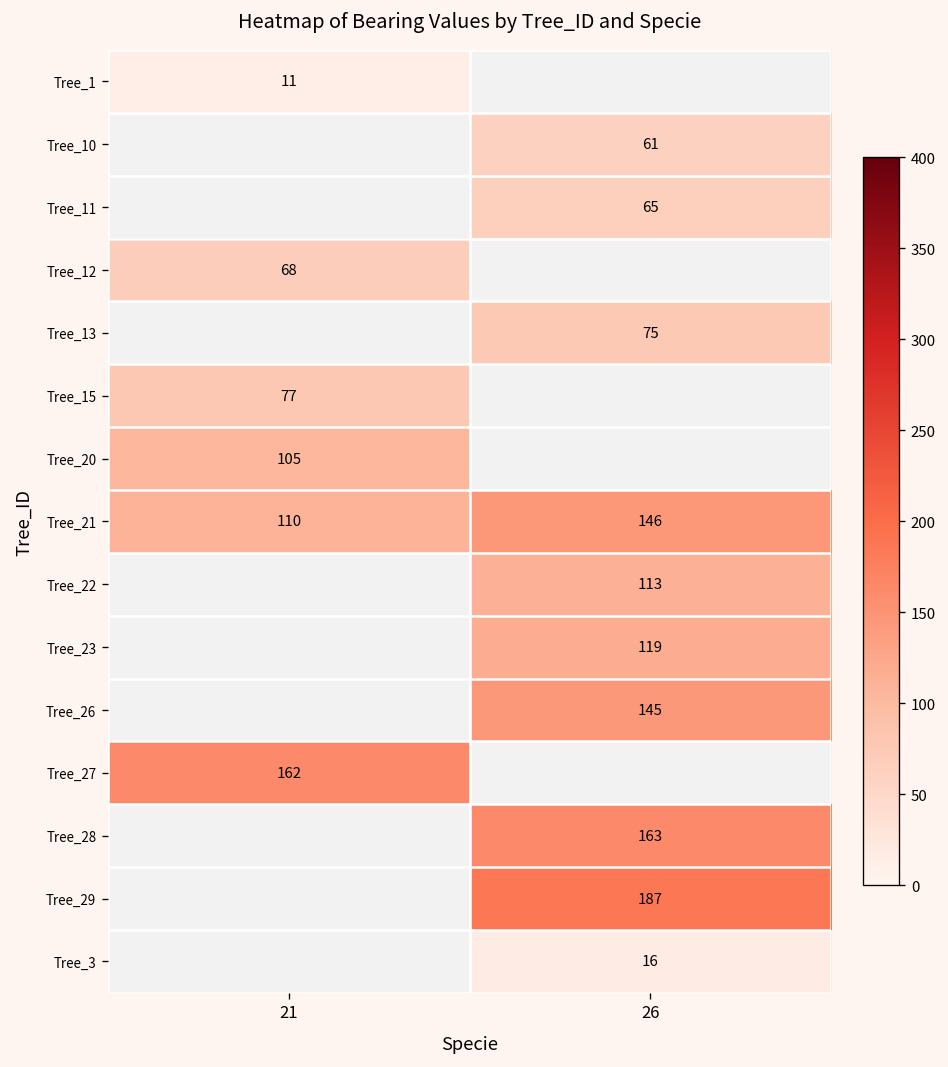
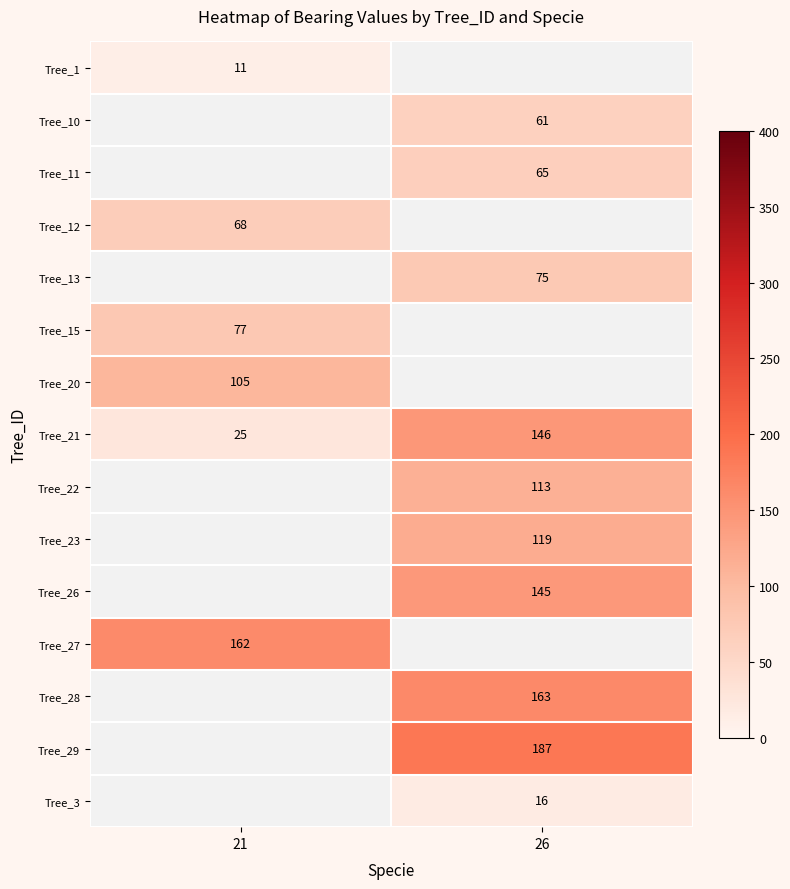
  {
    "Tree_1": {
      "21": 11
    },
    "Tree_10": {
      "26": 61
    },
    "Tree_11": {
      "26": 65
    },
    "Tree_12": {
      "21": 68
    },
    "Tree_13": {
      "26": 75
    },
    "Tree_15": {
      "21": 77
    },
    "Tree_20": {
      "21": 105
    },
    "Tree_21": {
-     "21": 110,
+     "21": 25,
      "26": 146
    },
    "Tree_22": {
      "26": 113
    },
    "Tree_23": {
      "26": 119
    },
    "Tree_26": {
      "26": 145
    },
    "Tree_27": {
      "21": 162
    },
    "Tree_28": {
      "26": 163
    },
    "Tree_29": {
      "26": 187
    },
    "Tree_3": {
      "26": 16
    }
  }
